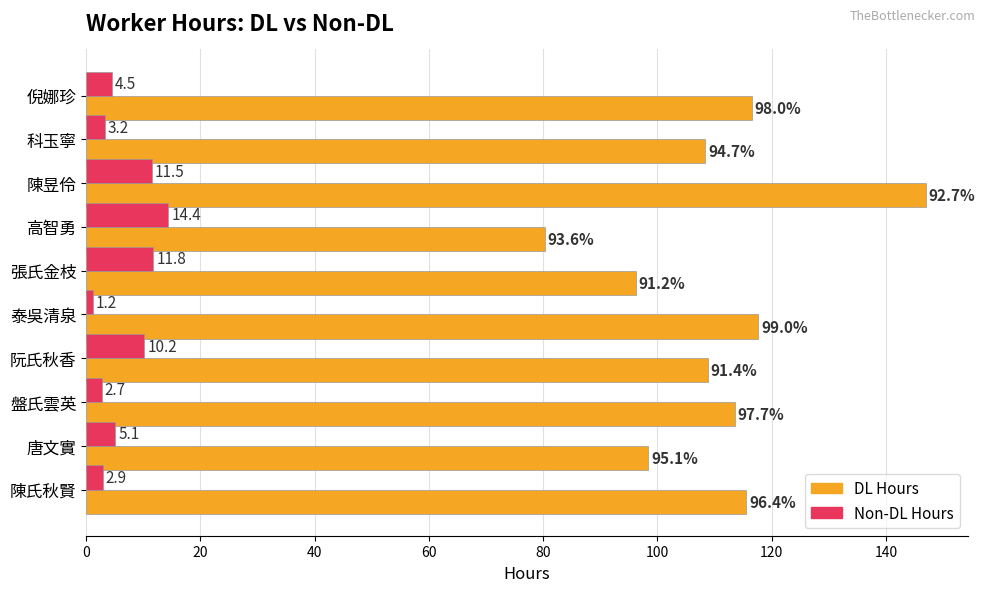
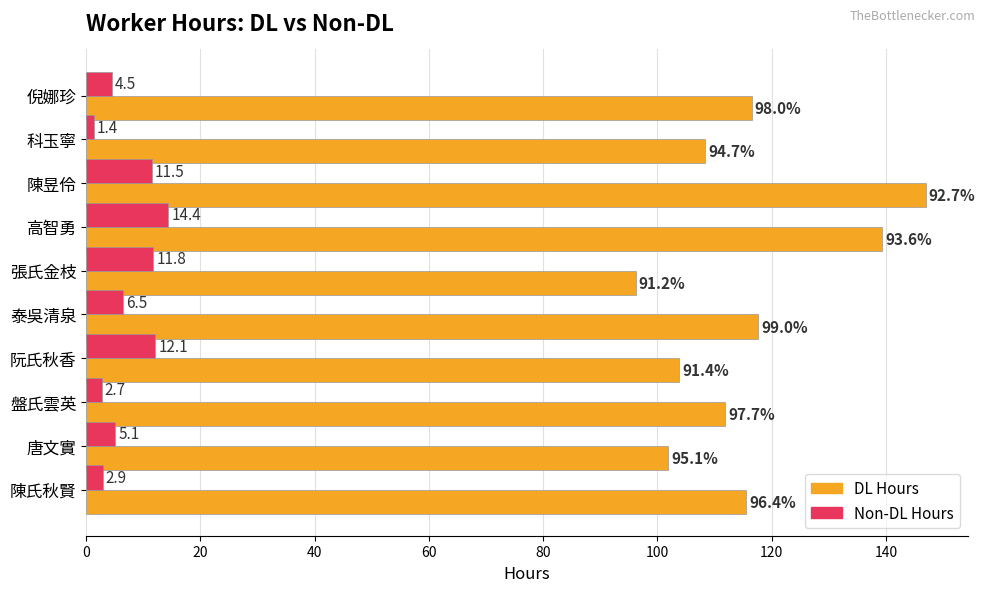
  {
    "DL Hours": {
-     "高智勇": 80,
-     "阮氏秋香": 109,
-     "盤氏雲英": 114,
-     "唐文實": 98
+     "高智勇": 139,
+     "阮氏秋香": 104,
+     "盤氏雲英": 112,
+     "唐文實": 102
    },
    "Non-DL Hours": {
      "倪娜珍": 4.5,
-     "科玉寧": 3.2,
+     "科玉寧": 1.4,
      "陳昱伶": 11.5,
      "高智勇": 14.4,
      "張氏金枝": 11.8,
-     "泰吳清泉": 1.2,
-     "阮氏秋香": 10.2,
+     "泰吳清泉": 6.5,
+     "阮氏秋香": 12.1,
      "盤氏雲英": 2.7,
      "唐文實": 5.1,
      "陳氏秋賢": 2.9
    }
  }
